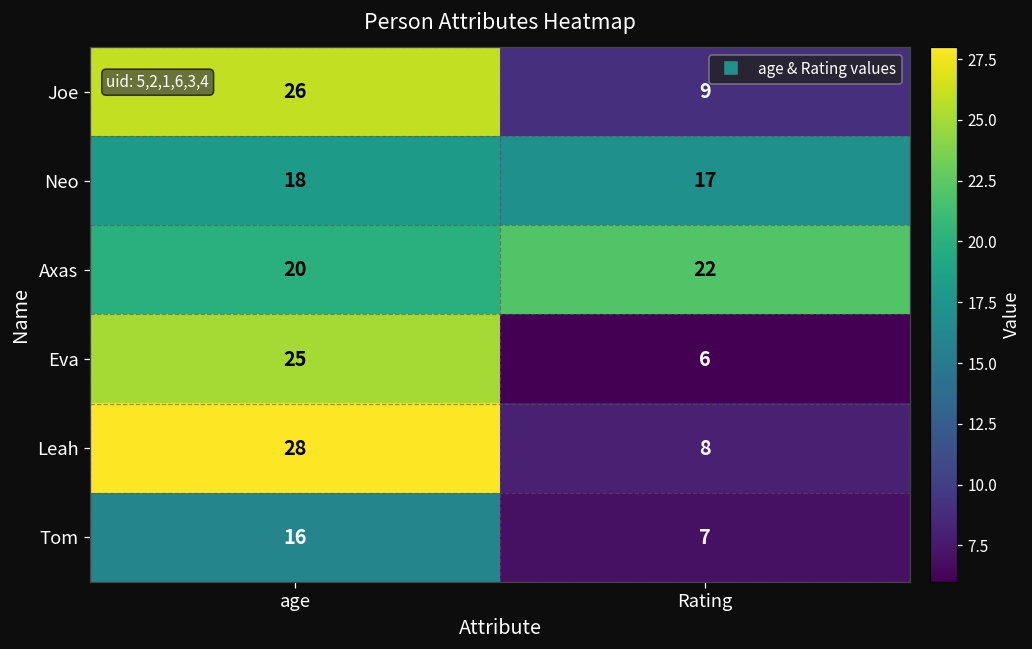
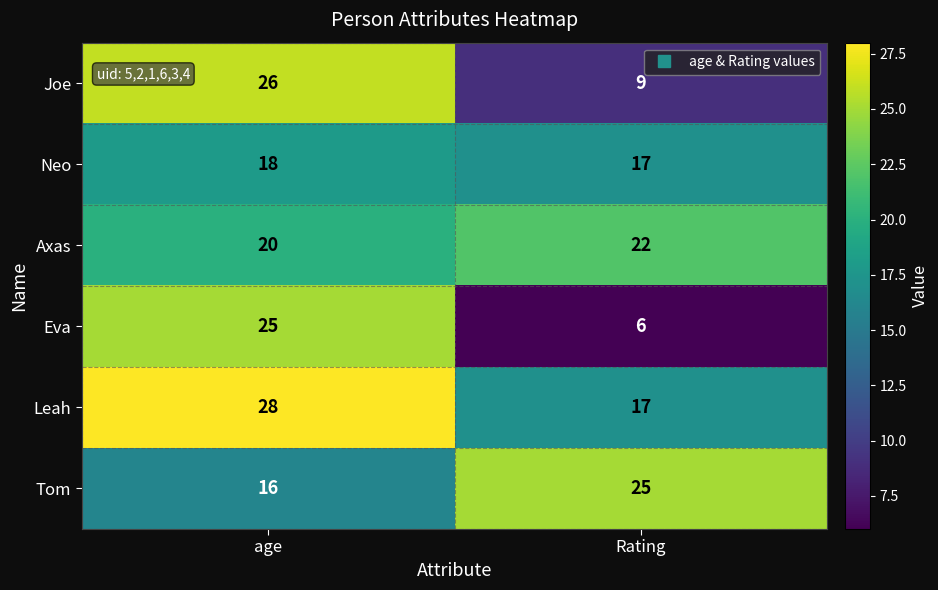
  {
    "Joe": {
      "age": 26
    },
    "Neo": {
      "age": 18,
      "Rating": 17
    },
    "Axas": {
      "age": 20,
      "Rating": 22
    },
    "Eva": {
      "age": 25,
      "Rating": 6
    },
    "Leah": {
      "age": 28,
-     "Rating": 8
+     "Rating": 17
    },
    "Tom": {
      "age": 16,
-     "Rating": 7
+     "Rating": 25
    }
  }
